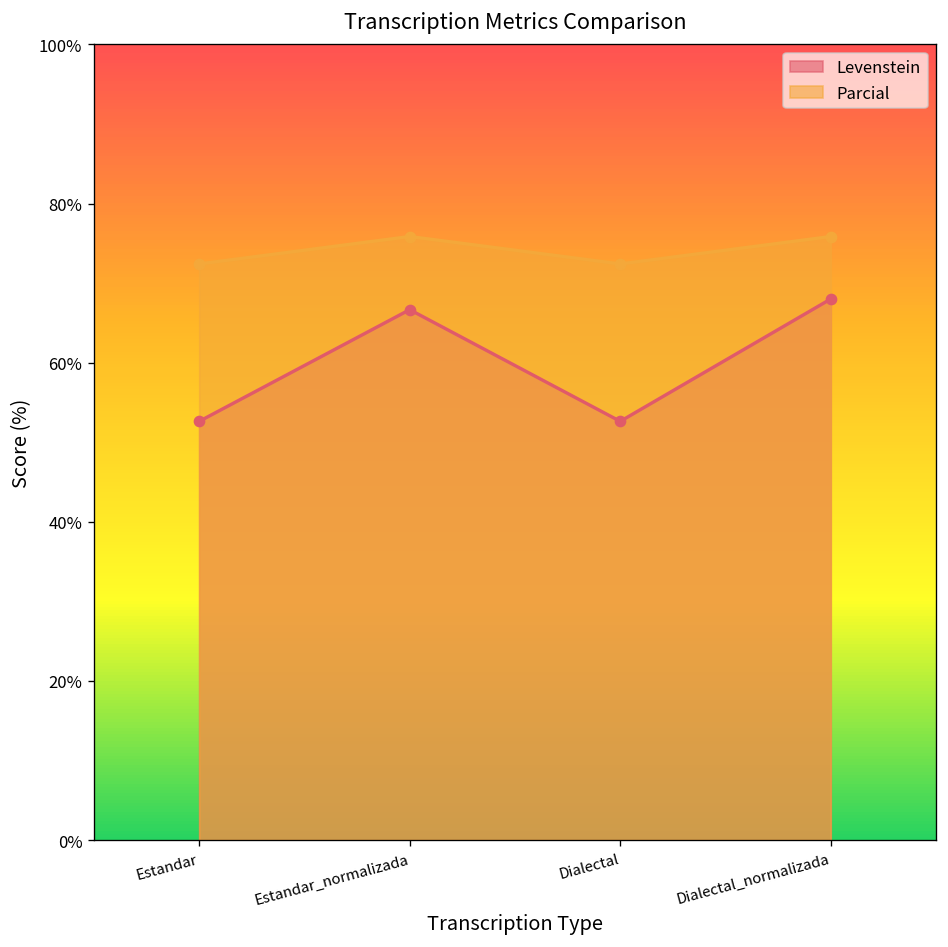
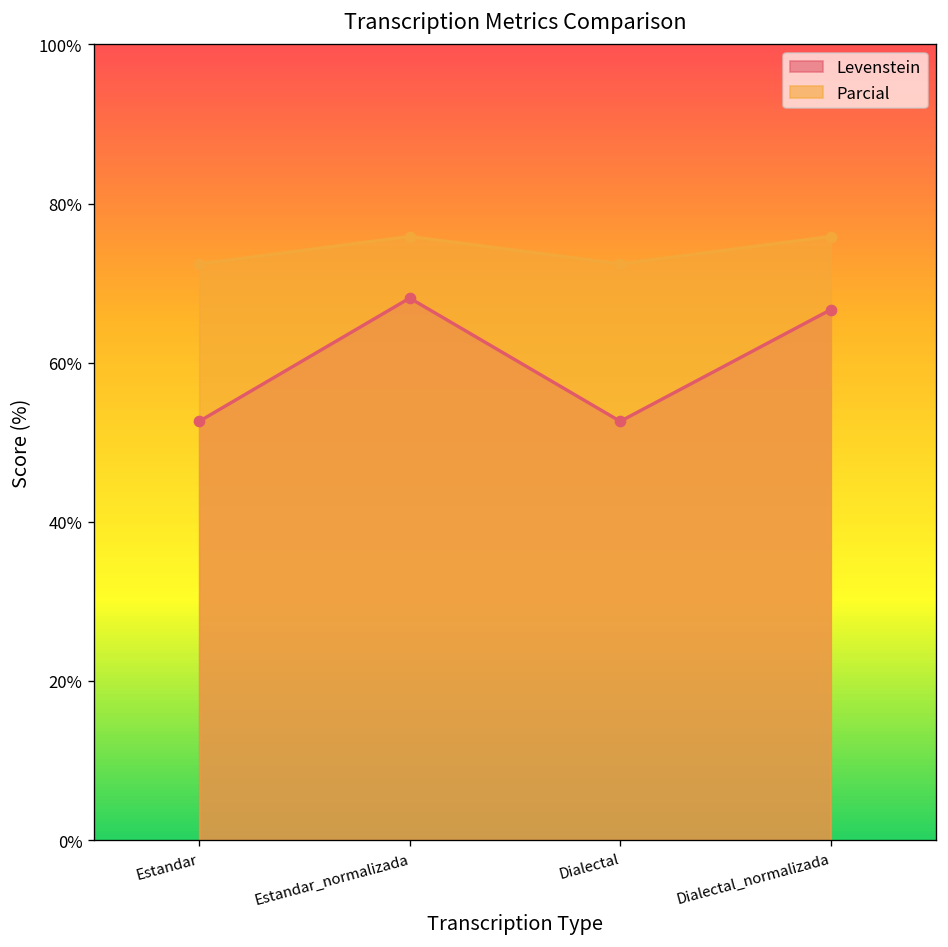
  {
    "Levenstein": {
      "Estandar": "53%",
-     "Estandar_normalizada": "67%",
+     "Estandar_normalizada": "68%",
      "Dialectal": "53%",
-     "Dialectal_normalizada": "68%"
+     "Dialectal_normalizada": "67%"
    },
    "Parcial": {
      "Estandar": "72%",
      "Estandar_normalizada": "76%",
      "Dialectal": "72%",
      "Dialectal_normalizada": "76%"
    }
  }
